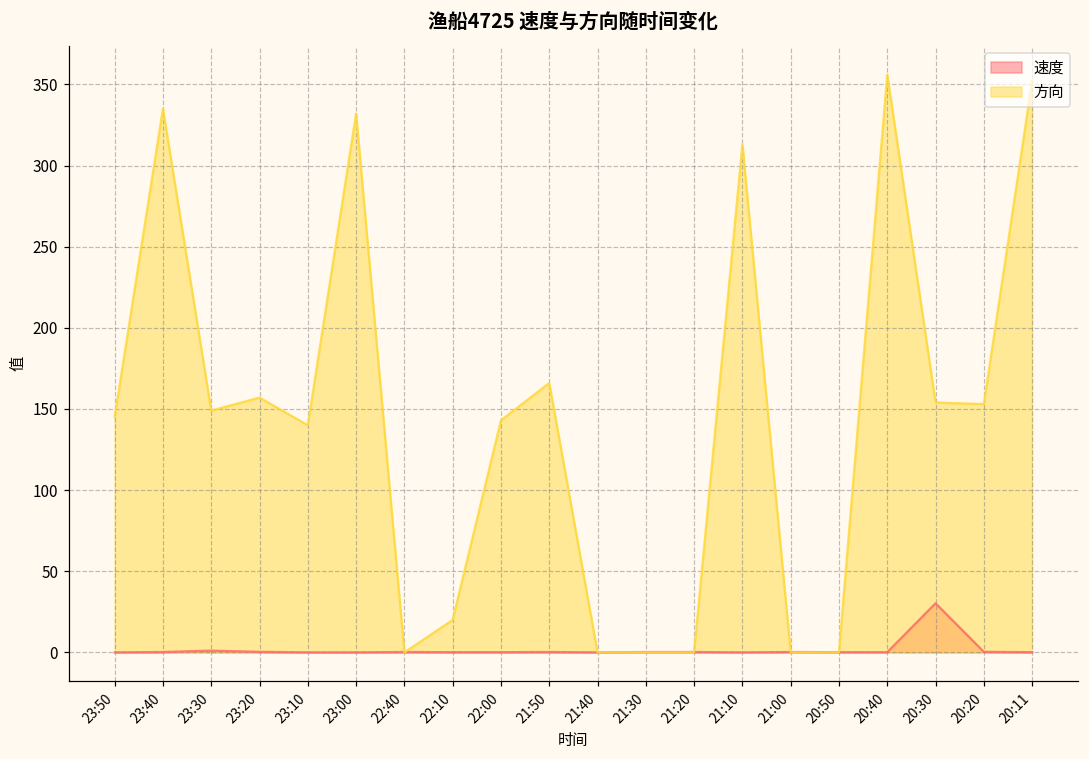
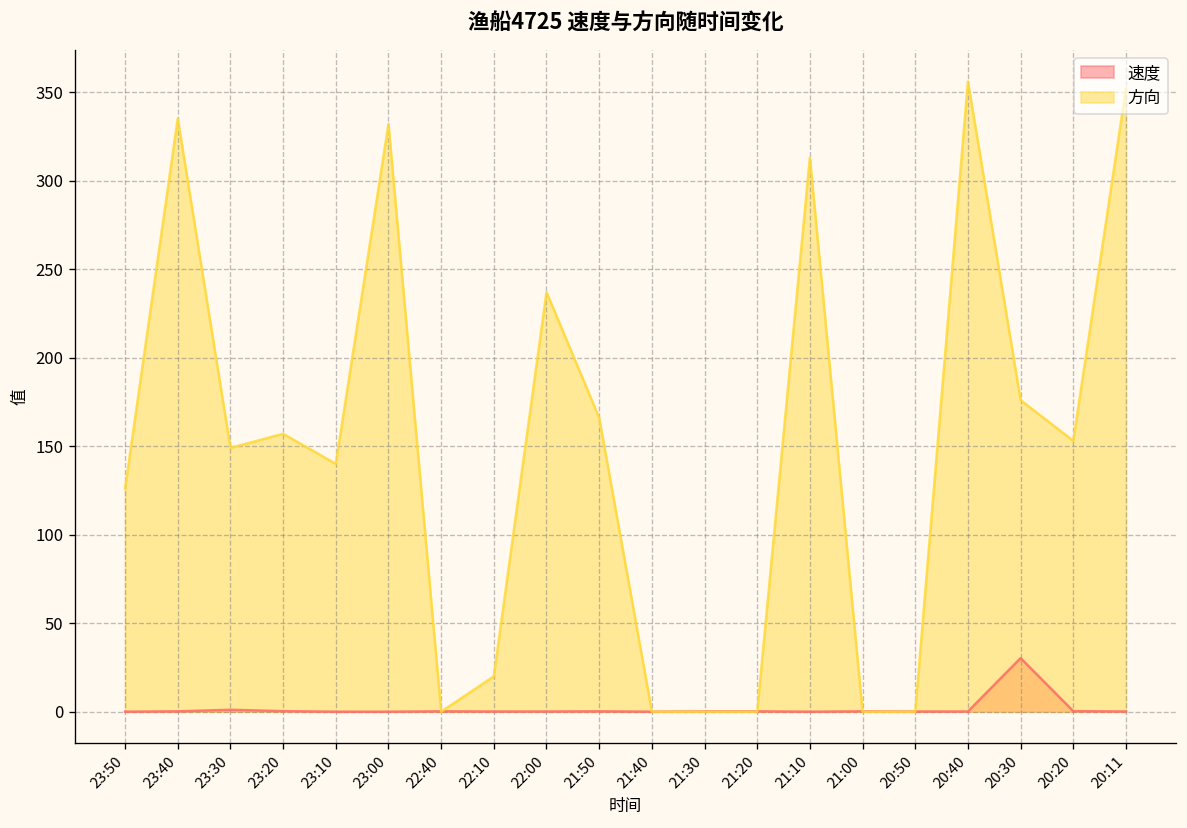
  {
    "速度": {
      "23:50": 0,
      "23:40": 0,
      "23:30": 1,
      "23:20": 0,
      "23:10": 0,
      "23:00": 0,
      "22:10": 0,
      "22:00": 0,
      "21:50": 0,
      "21:10": 0,
      "20:40": 0,
      "20:30": 30,
      "20:20": 0,
      "20:11": 0
    },
    "方向": {
-     "23:50": 145,
+     "23:50": 126,
      "23:40": 335,
      "23:30": 149,
      "23:20": 157,
      "23:10": 140,
      "23:00": 332,
      "22:10": 20,
-     "22:00": 143,
+     "22:00": 237,
      "21:50": 166,
      "21:10": 313,
      "20:40": 356,
-     "20:30": 154,
+     "20:30": 176,
      "20:20": 153
    }
  }
